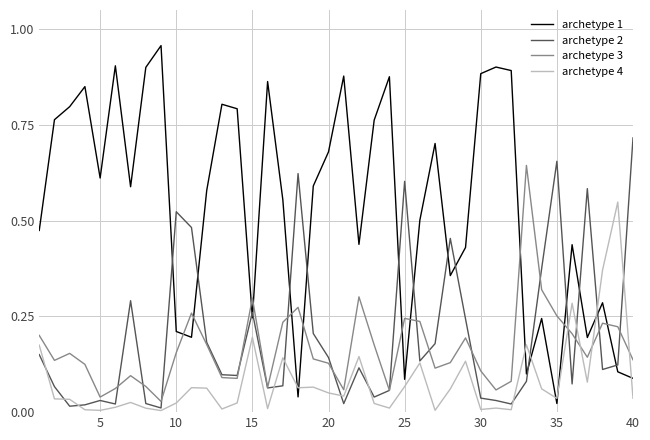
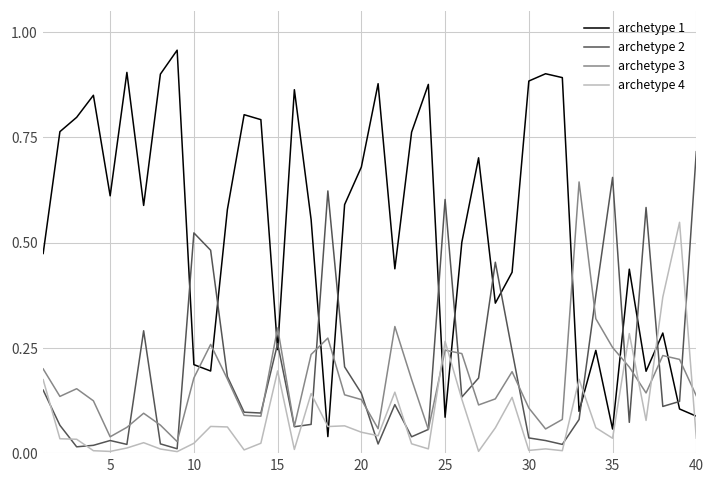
  {
    "archetype 1": {
      "5": 0.61,
      "10": 0.21,
      "15": 0.25,
      "20": 0.68,
      "25": 0.09,
      "30": 0.88,
-     "35": 0.02,
+     "35": 0.06,
      "40": 0.09
    },
    "archetype 2": {
      "5": 0.03,
      "10": 0.52,
      "15": 0.26,
      "20": 0.14,
      "25": 0.60,
      "30": 0.04,
      "35": 0.66,
      "40": 0.72
    },
    "archetype 3": {
      "5": 0.04,
-     "10": 0.16,
+     "10": 0.18,
      "15": 0.30,
      "20": 0.13,
      "25": 0.24,
      "30": 0.11,
      "35": 0.25,
      "40": 0.14
    },
    "archetype 4": {
      "5": 0.00,
      "10": 0.02,
      "15": 0.20,
      "20": 0.05,
-     "25": 0.07,
+     "25": 0.27,
      "30": 0.01,
      "35": 0.04,
      "40": 0.04
    }
  }
